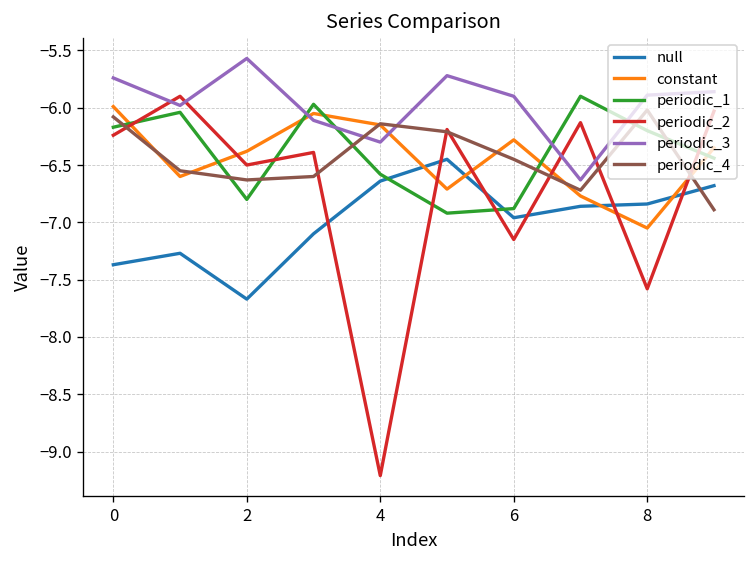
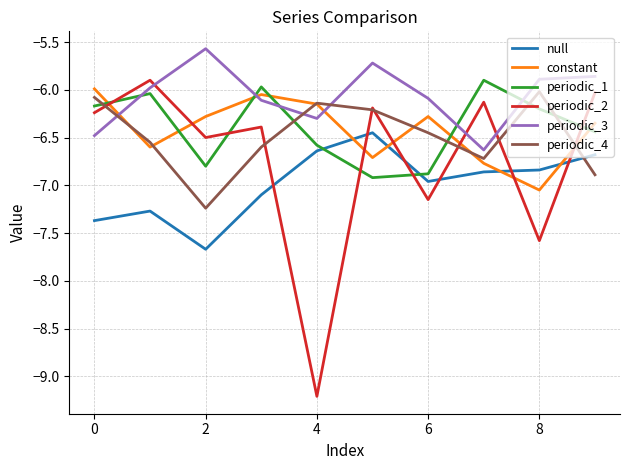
  {
    "null": {
      "0": -7.4,
      "2": -7.7,
      "4": -6.6,
      "6": -7.0,
      "8": -6.8
    },
    "constant": {
      "0": -6.0,
-     "2": -6.4,
+     "2": -6.3,
      "6": -6.3,
      "8": -7.1
    },
    "periodic_1": {
      "0": -6.2,
      "2": -6.8,
      "4": -6.6,
      "6": -6.9
    },
    "periodic_2": {
      "0": -6.2,
      "2": -6.5,
      "4": -9.2,
      "6": -7.2,
      "8": -7.6
    },
    "periodic_3": {
-     "0": -5.7,
+     "0": -6.5,
      "2": -5.6,
      "4": -6.3,
-     "6": -5.9
+     "6": -6.1
    },
    "periodic_4": {
      "0": -6.1,
-     "2": -6.6,
+     "2": -7.2,
      "6": -6.5
    }
  }
